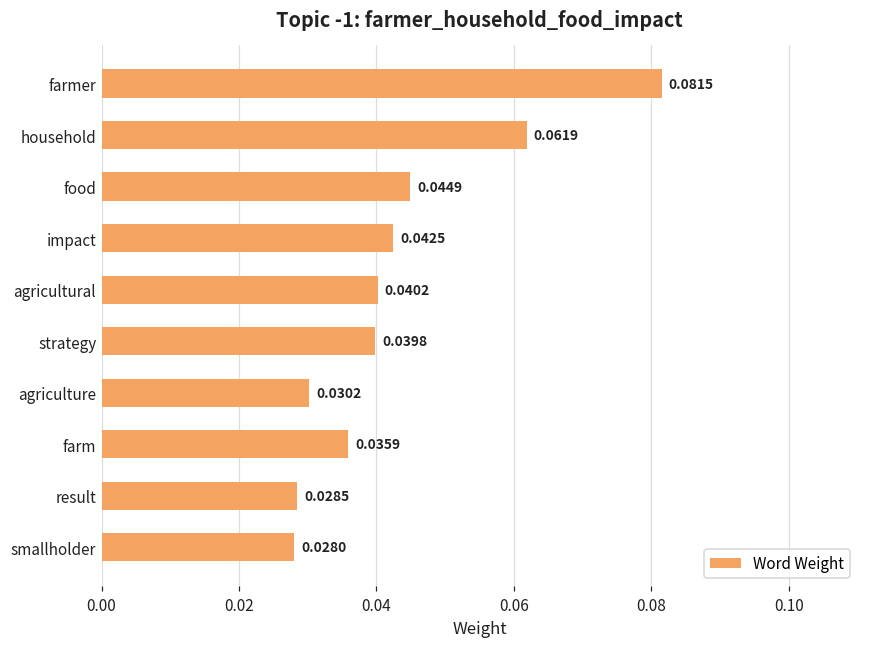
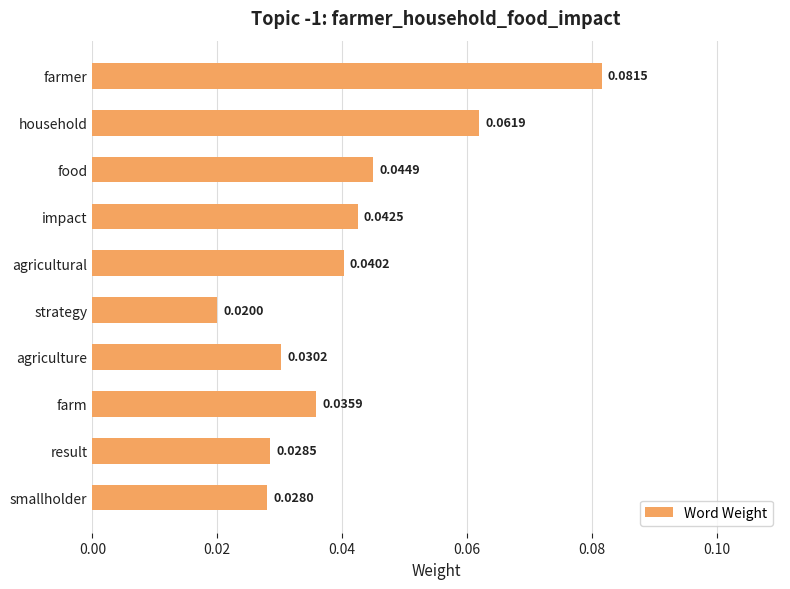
  {
    "farmer": 0.0815,
    "household": 0.0619,
    "food": 0.0449,
    "impact": 0.0425,
    "agricultural": 0.0402,
-   "strategy": 0.0398,
+   "strategy": 0.0200,
    "agriculture": 0.0302,
    "farm": 0.0359,
    "result": 0.0285,
    "smallholder": 0.0280
  }
